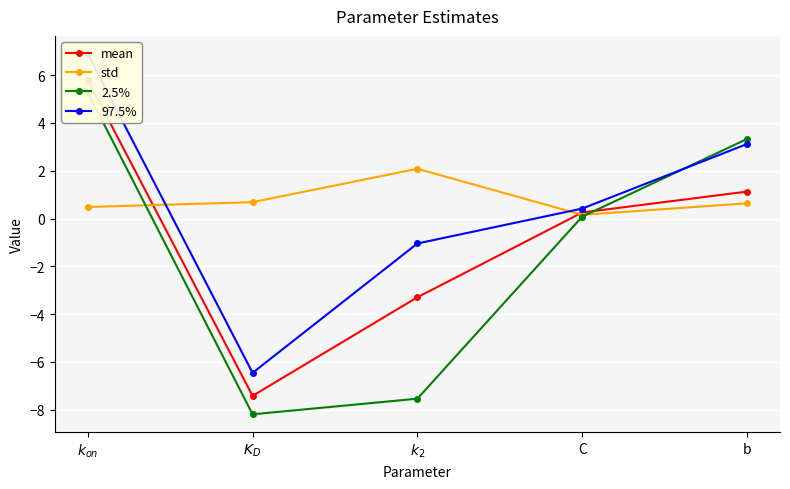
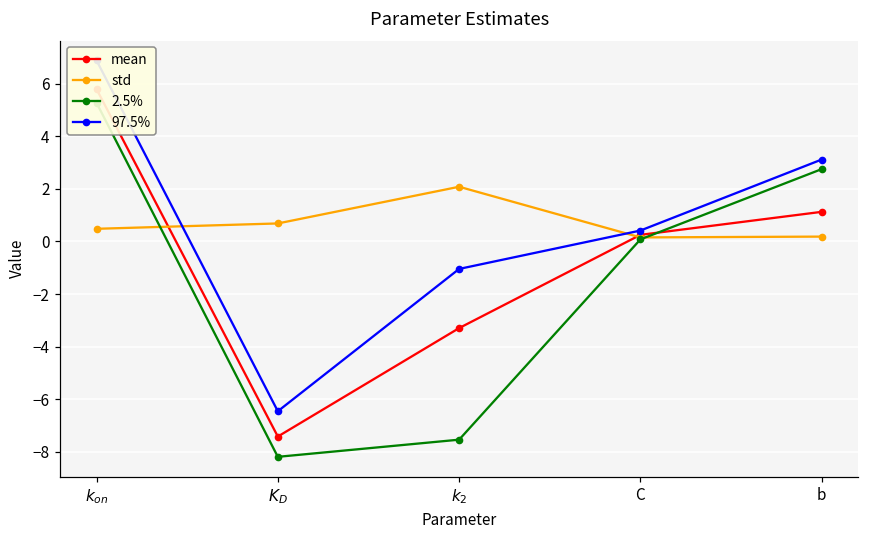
  {
    "mean": {
      "b": 1.1
    },
    "std": {
-     "b": 0.6
+     "b": 0.2
    },
    "2.5%": {
-     "b": 3.3
+     "b": 2.8
    },
    "97.5%": {
      "C": 0.4,
      "b": 3.1
    }
  }
